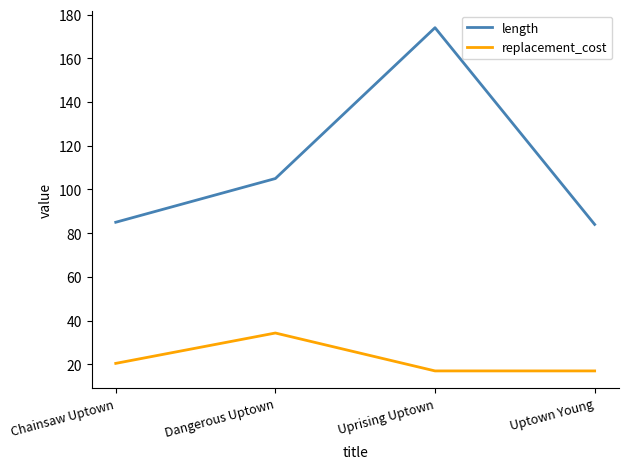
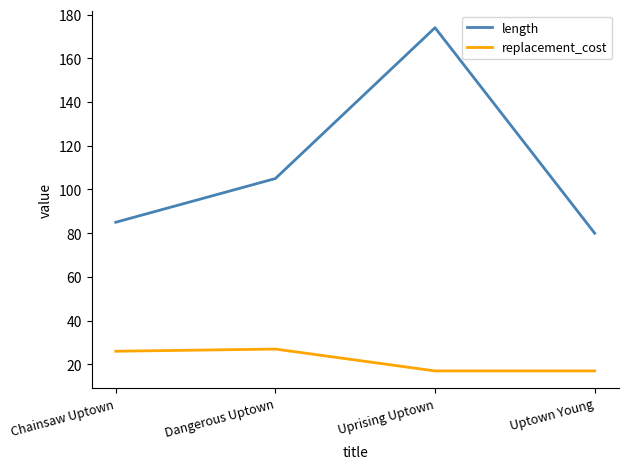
  {
    "length": {
      "Chainsaw Uptown": 85,
      "Dangerous Uptown": 105,
      "Uprising Uptown": 174,
-     "Uptown Young": 84
+     "Uptown Young": 80
    },
    "replacement_cost": {
-     "Chainsaw Uptown": 20,
-     "Dangerous Uptown": 34,
+     "Chainsaw Uptown": 26,
+     "Dangerous Uptown": 27,
      "Uprising Uptown": 17,
      "Uptown Young": 17
    }
  }
